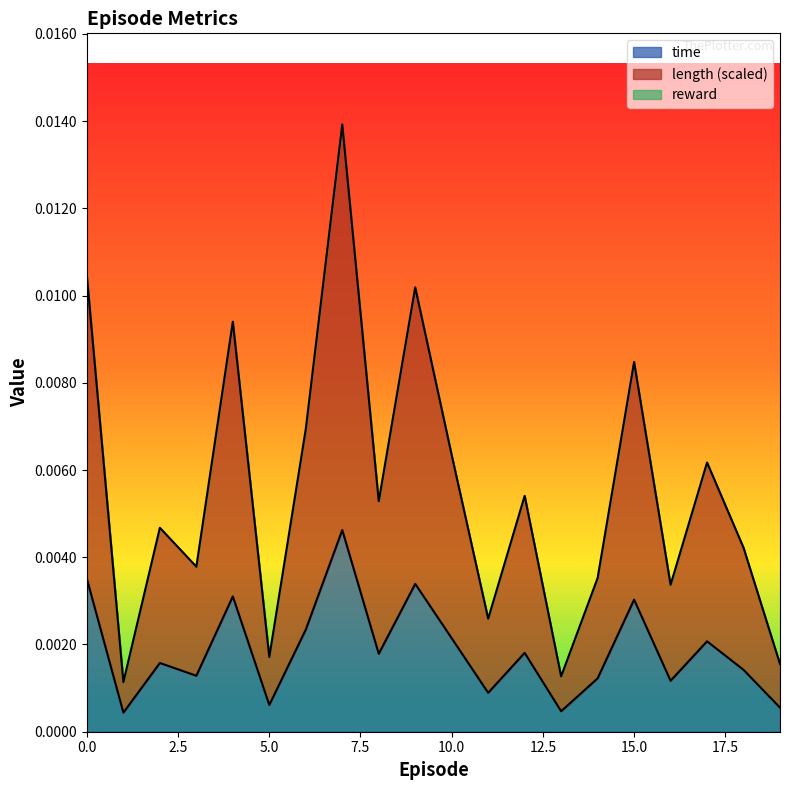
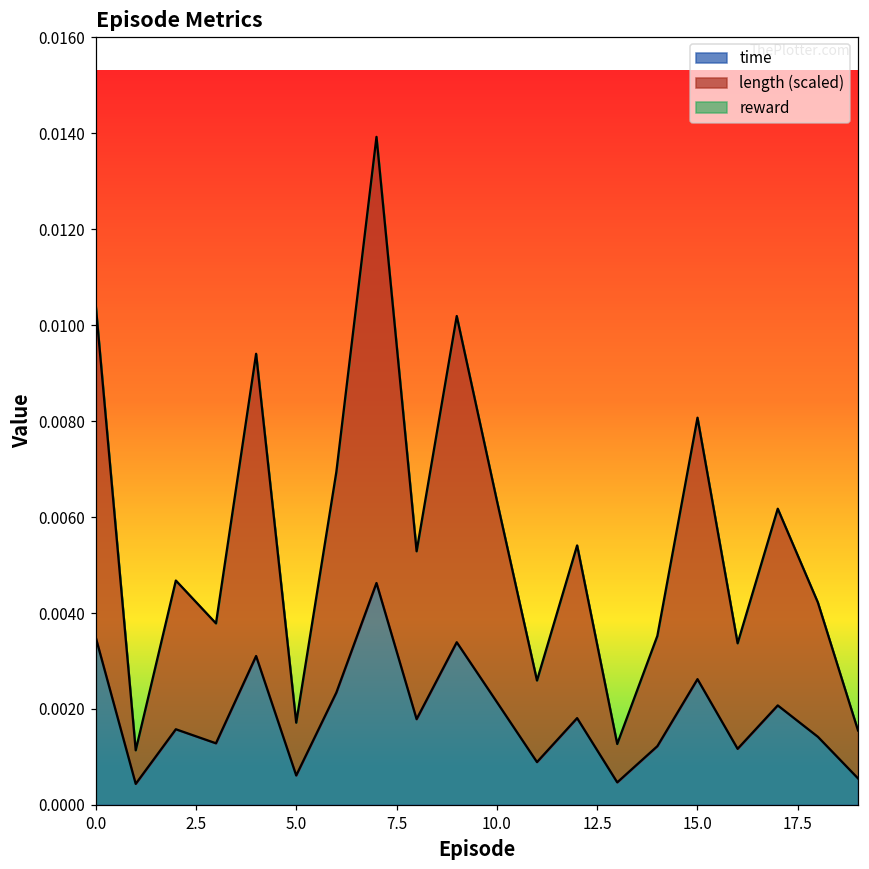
  {
    "time": {
      "0.0": 0.0035,
      "5.0": 0.0006,
      "10.0": 0.0021,
-     "15.0": 0.0030
+     "15.0": 0.0026
    }
  }
